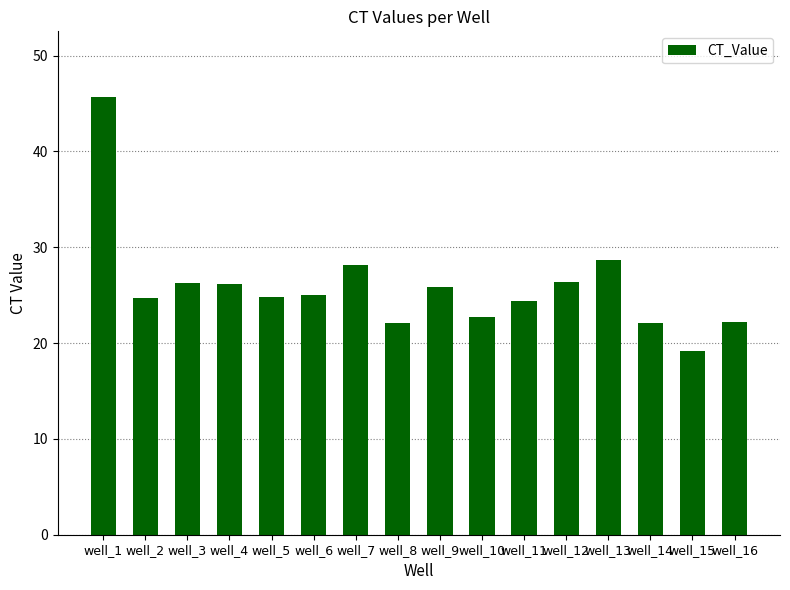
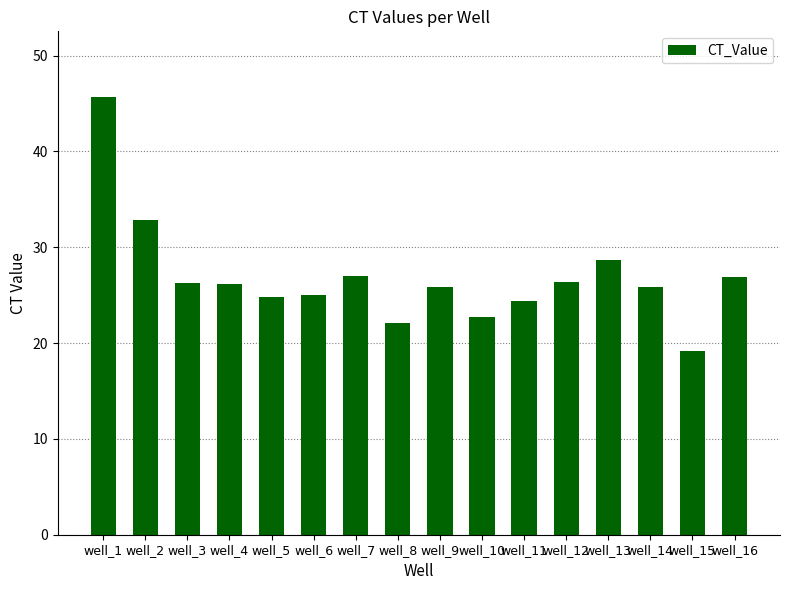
  {
    "well_1": 46,
-   "well_2": 25,
+   "well_2": 33,
    "well_3": 26,
    "well_4": 26,
    "well_5": 25,
    "well_6": 25,
-   "well_7": 28,
+   "well_7": 27,
    "well_8": 22,
    "well_9": 26,
    "well_10": 23,
    "well_11": 24,
    "well_12": 26,
    "well_13": 29,
-   "well_14": 22,
+   "well_14": 26,
    "well_15": 19,
-   "well_16": 22
+   "well_16": 27
  }
